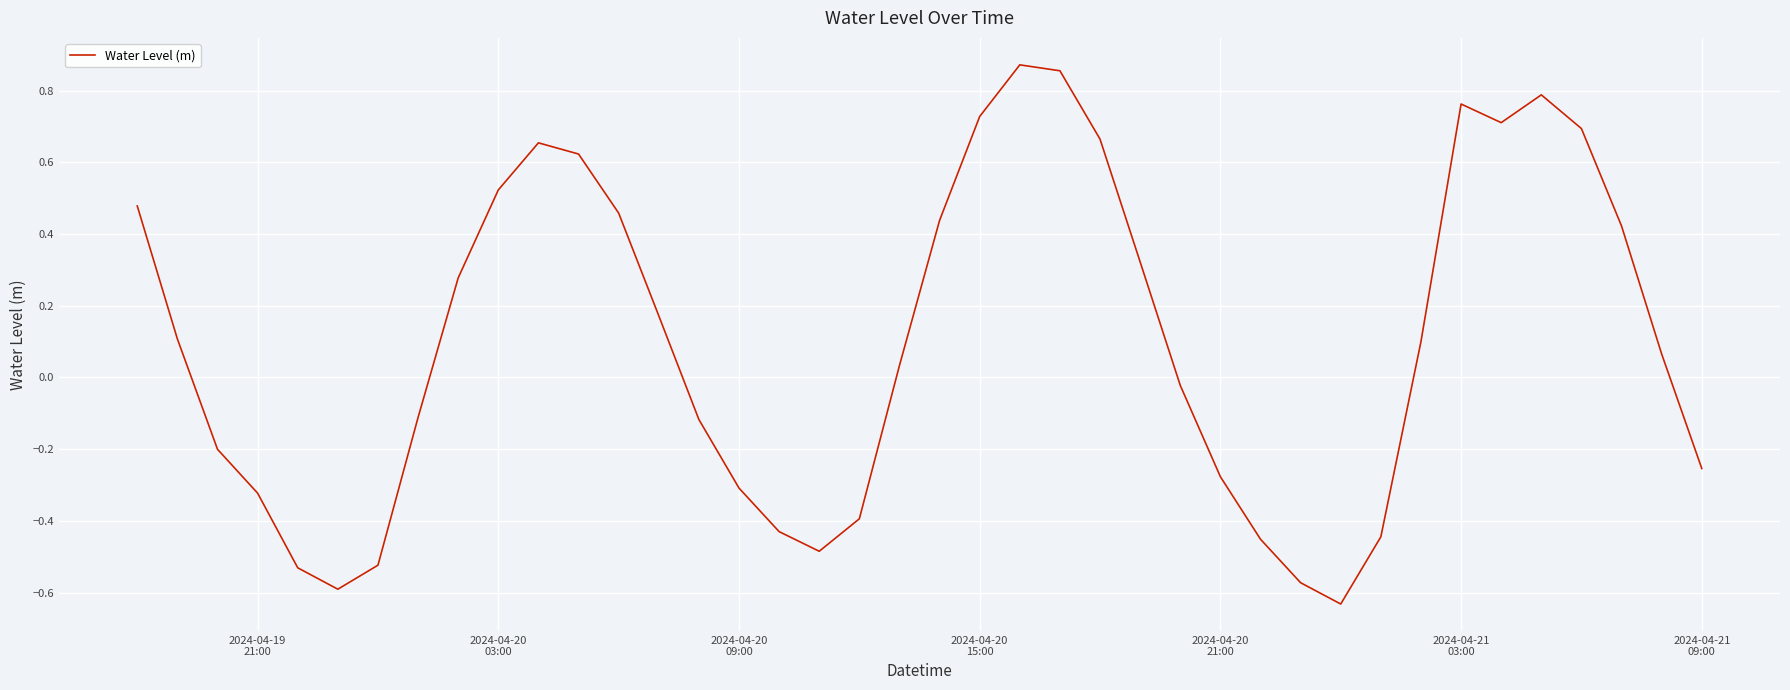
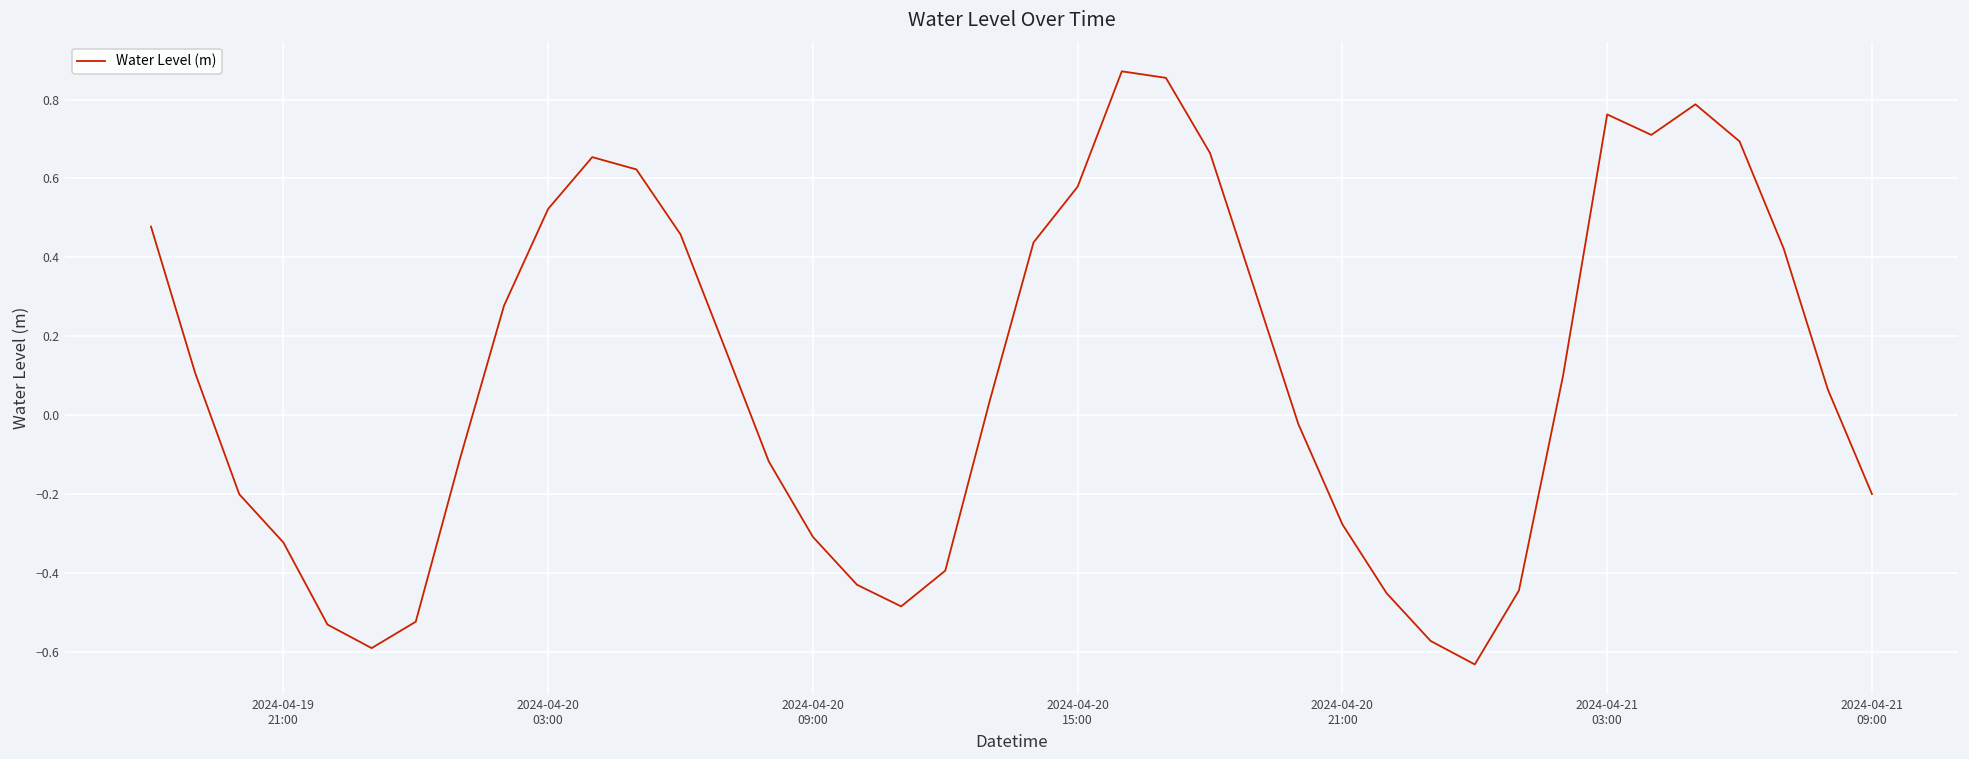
  {
    "2024-04-19 21:00": -0.32,
    "2024-04-20 03:00": 0.52,
    "2024-04-20 09:00": -0.31,
-   "2024-04-20 15:00": 0.73,
+   "2024-04-20 15:00": 0.58,
    "2024-04-20 21:00": -0.28,
    "2024-04-21 03:00": 0.76,
-   "2024-04-21 09:00": -0.25
+   "2024-04-21 09:00": -0.20
  }
